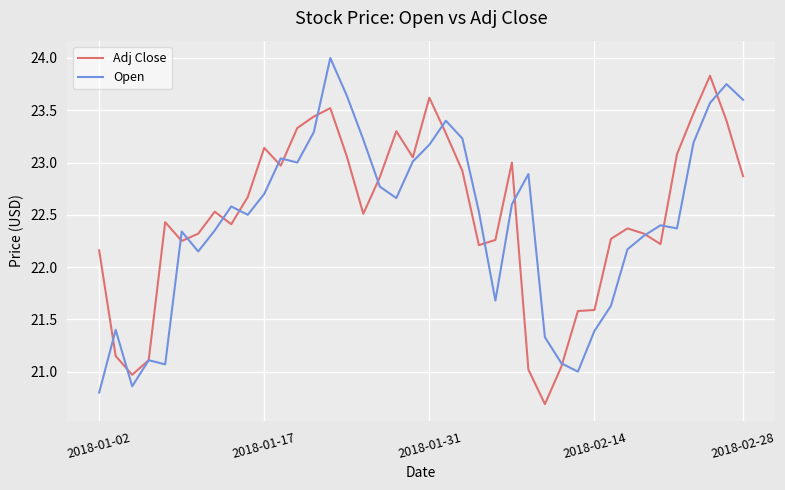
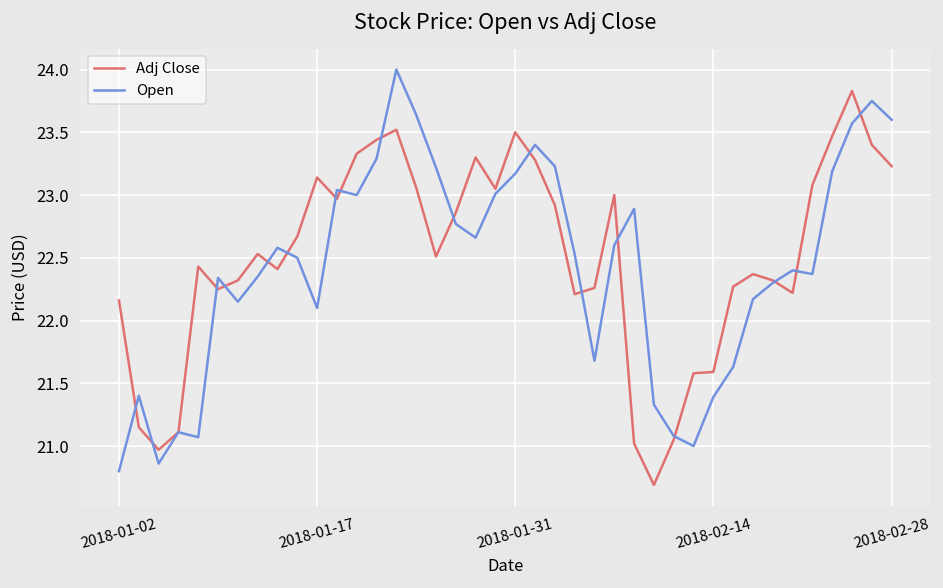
  {
    "Adj Close": {
      "2018-01-02": 22.16,
      "2018-01-17": 23.14,
-     "2018-01-31": 23.62,
+     "2018-01-31": 23.50,
      "2018-02-14": 21.59,
-     "2018-02-28": 22.87
+     "2018-02-28": 23.23
    },
    "Open": {
      "2018-01-02": 20.8,
-     "2018-01-17": 22.7,
+     "2018-01-17": 22.1,
      "2018-01-31": 23.17,
      "2018-02-14": 21.4,
      "2018-02-28": 23.6
    }
  }
